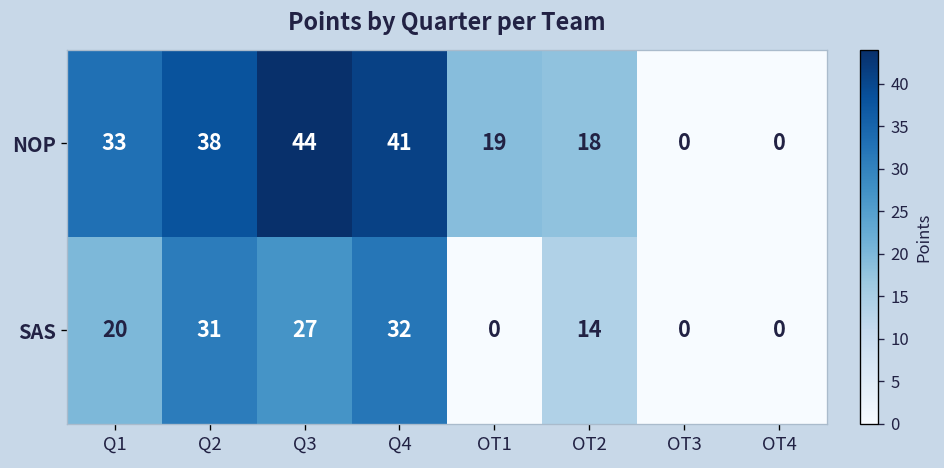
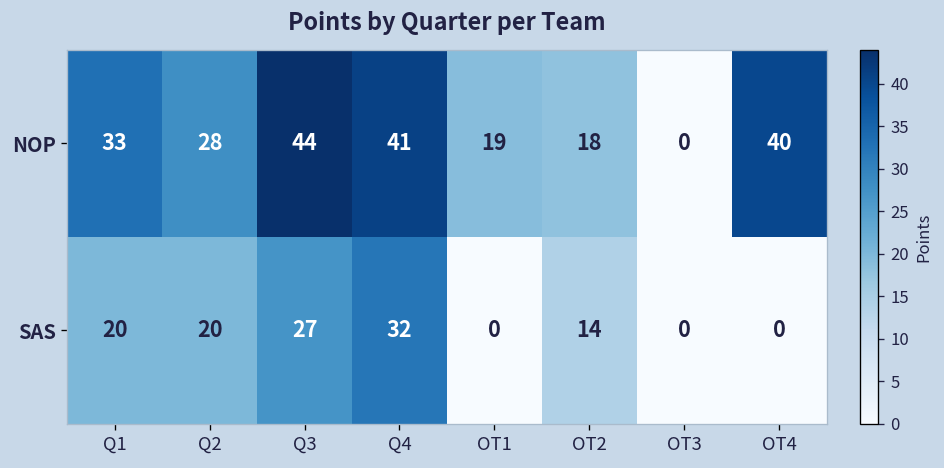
  {
    "NOP": {
      "Q1": 33,
-     "Q2": 38,
+     "Q2": 28,
      "Q3": 44,
      "Q4": 41,
      "OT1": 19,
      "OT2": 18,
      "OT3": 0,
-     "OT4": 0
+     "OT4": 40
    },
    "SAS": {
      "Q1": 20,
-     "Q2": 31,
+     "Q2": 20,
      "Q3": 27,
      "Q4": 32,
      "OT1": 0,
      "OT2": 14,
      "OT3": 0,
      "OT4": 0
    }
  }
